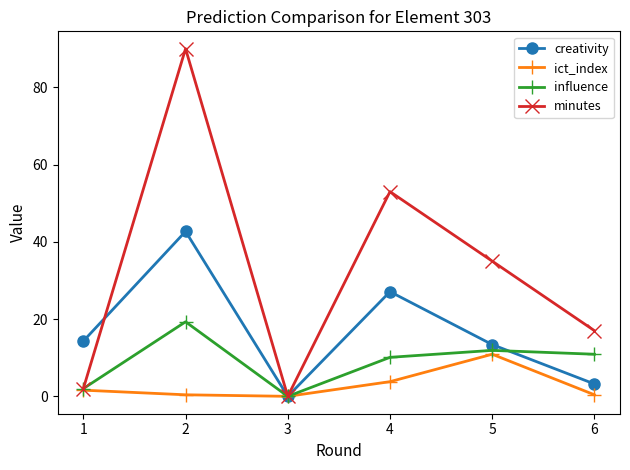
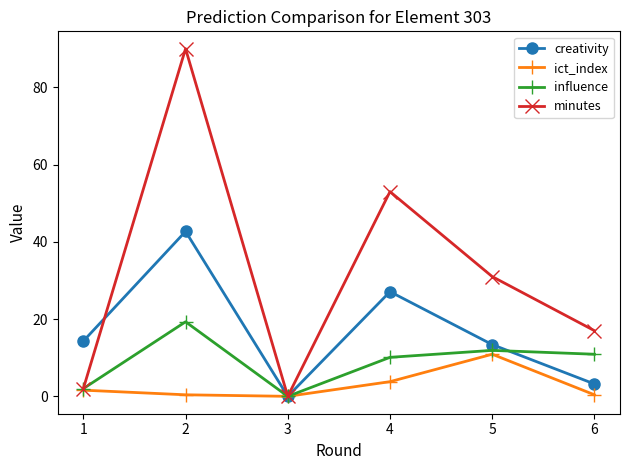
  {
    "creativity": {
      "1": 14,
      "2": 43,
      "4": 27,
      "5": 13,
      "6": 3
    },
    "ict_index": {
      "2": 0,
      "4": 4,
      "5": 11,
      "6": 0
    },
    "influence": {
      "2": 19,
      "4": 10,
      "5": 12,
      "6": 11
    },
    "minutes": {
      "2": 90,
      "4": 53,
-     "5": 35,
+     "5": 31,
      "6": 17
    }
  }
